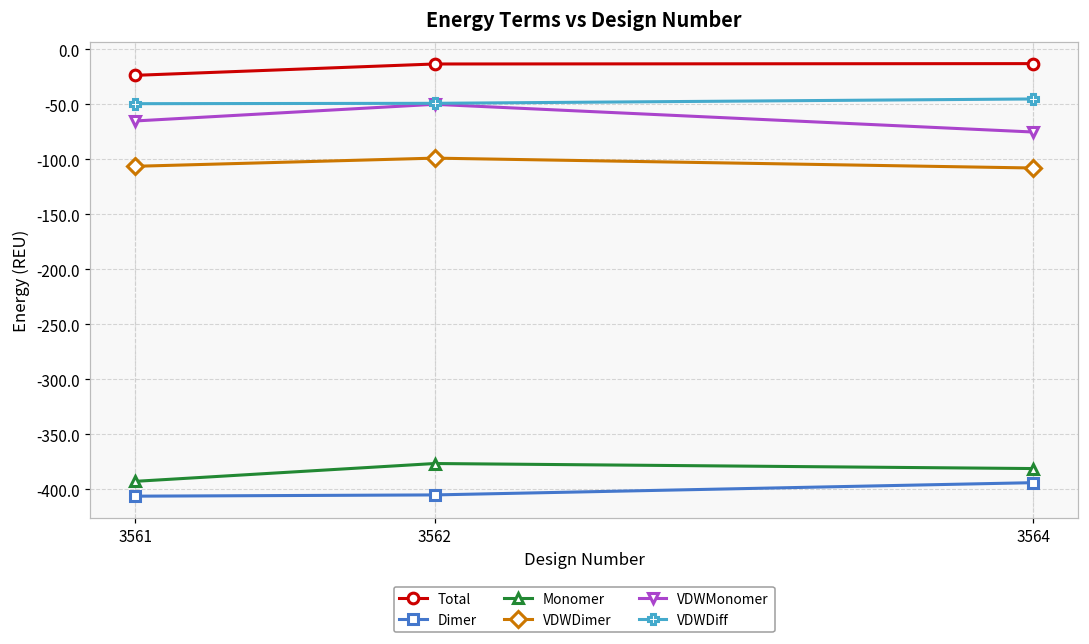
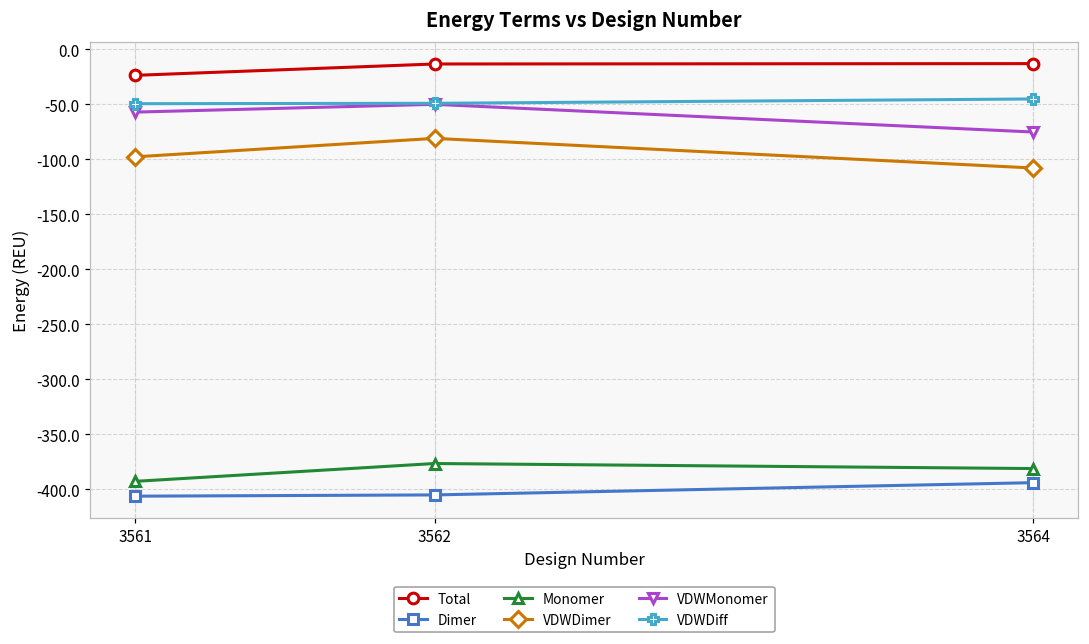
  {
    "Total": {
      "3561": -20,
      "3562": -10,
      "3564": -10
    },
    "Monomer": {
      "3561": -390,
      "3562": -380,
      "3564": -380
    },
    "VDWDimer": {
-     "3561": -110,
-     "3562": -100,
+     "3561": -100,
+     "3562": -80,
      "3564": -110
    },
    "VDWMonomer": {
-     "3561": -65,
+     "3561": -57,
      "3564": -80
    }
  }
